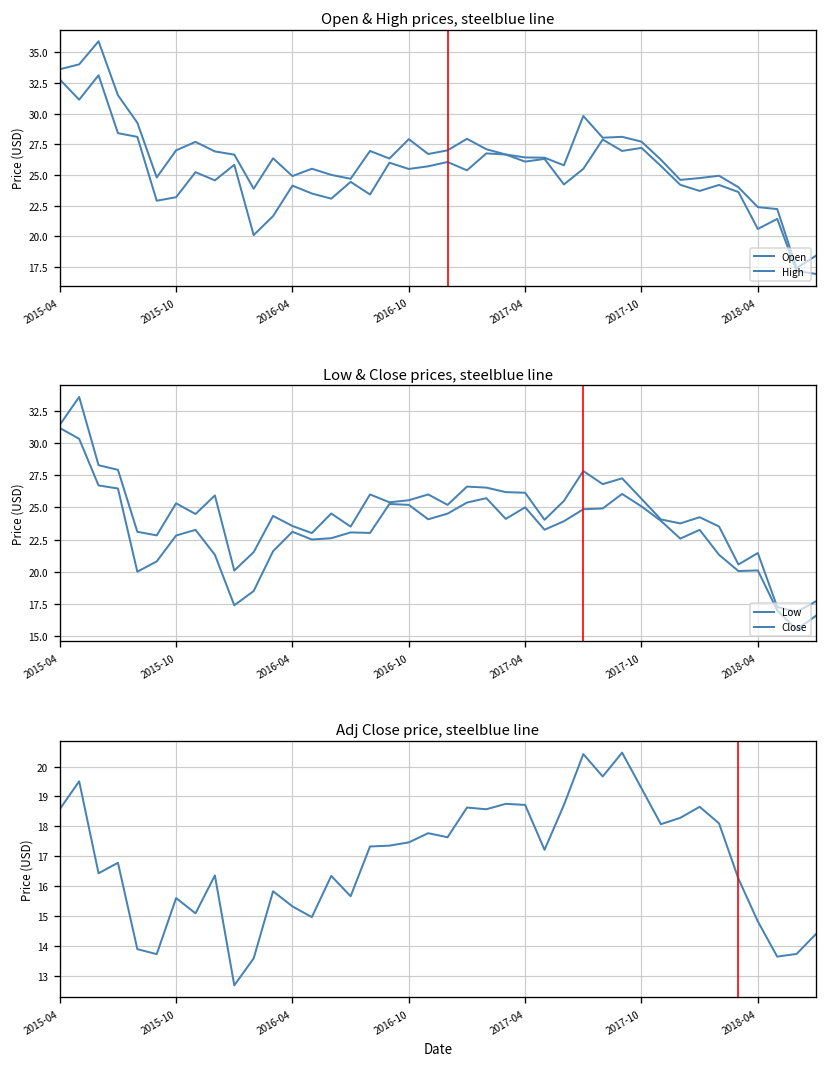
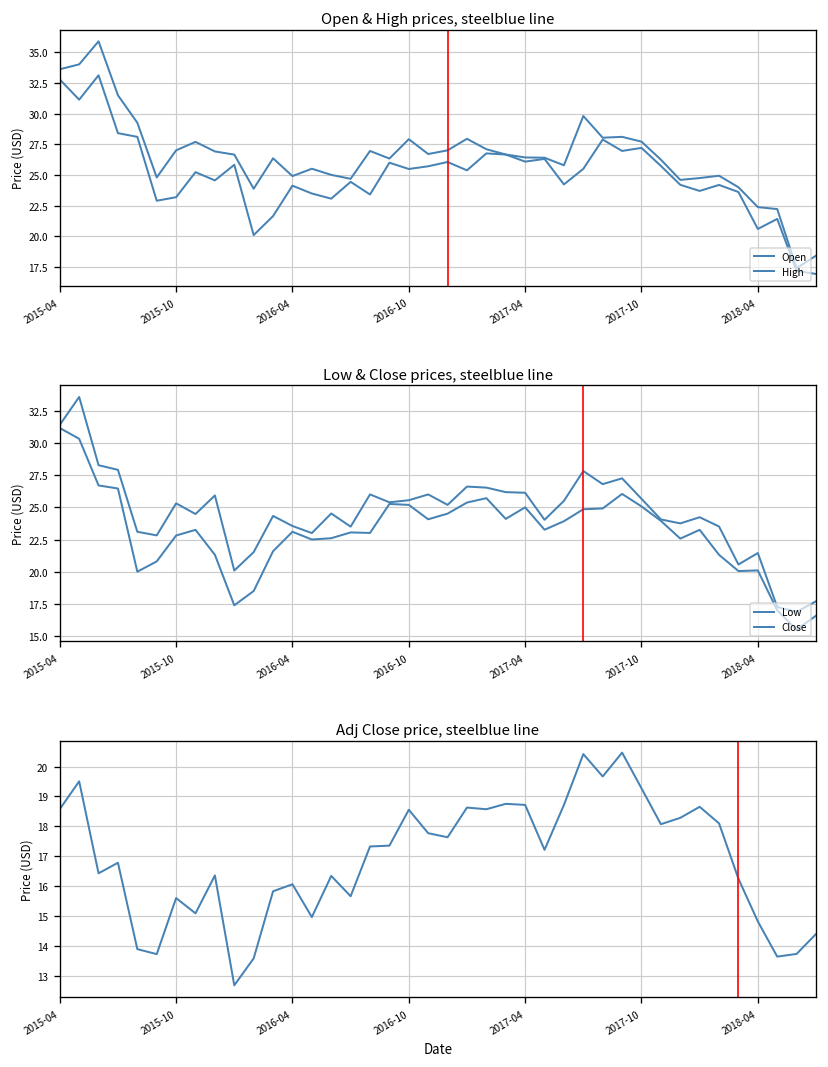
  {
    "Adj Close price, steelblue line": {
      "2015-04": 18.6,
      "2015-10": 15.6,
-     "2016-04": 15.3,
-     "2016-10": 17.5,
+     "2016-04": 16.1,
+     "2016-10": 18.6,
      "2017-04": 18.7,
      "2017-10": 19.3,
      "2018-04": 14.8
    }
  }
